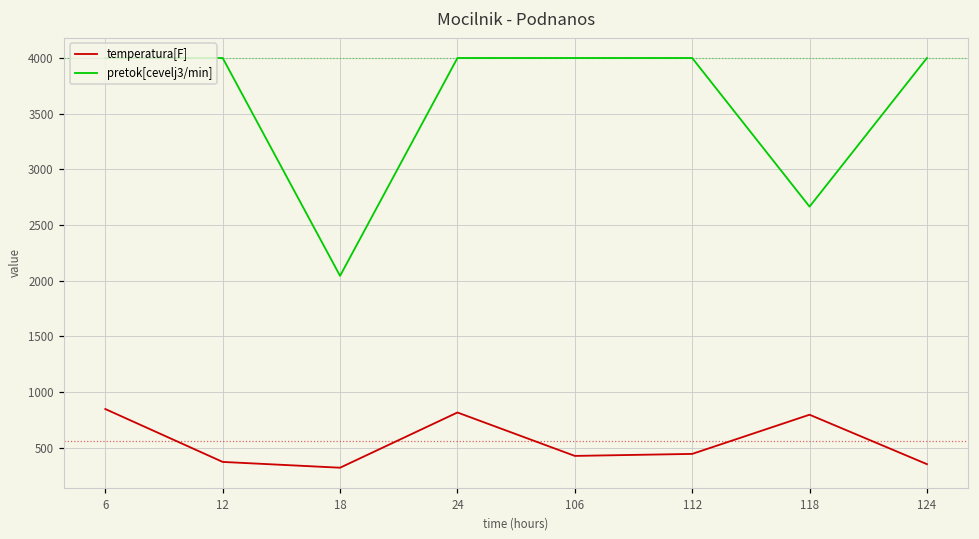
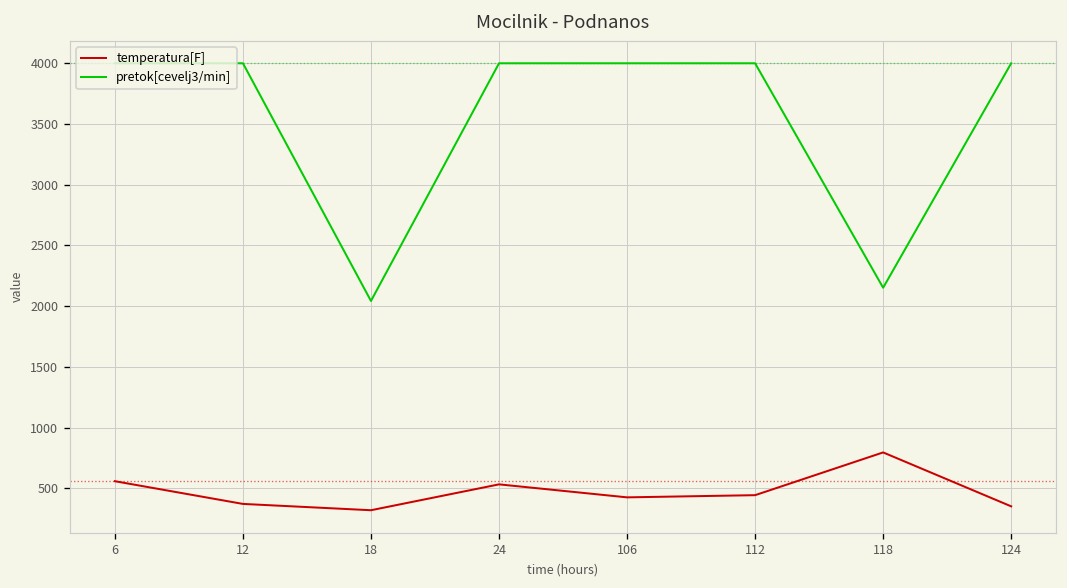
  {
    "temperatura[F]": {
-     "6": 850,
+     "6": 560,
      "12": 370,
      "18": 320,
-     "24": 820,
+     "24": 530,
      "106": 430,
      "112": 440,
      "118": 800,
      "124": 350
    },
    "pretok[cevelj3/min]": {
      "12": 4000,
      "18": 2040,
      "24": 4000,
      "106": 4000,
      "112": 4000,
-     "118": 2670,
+     "118": 2150,
      "124": 4000
    }
  }
